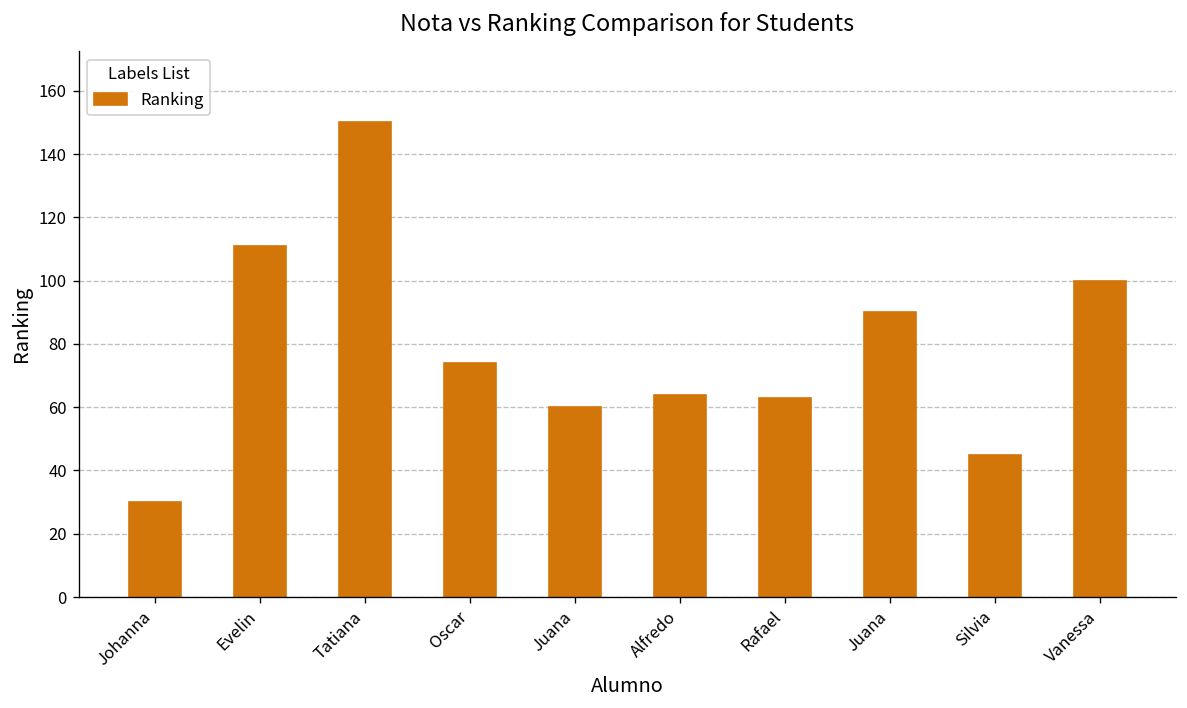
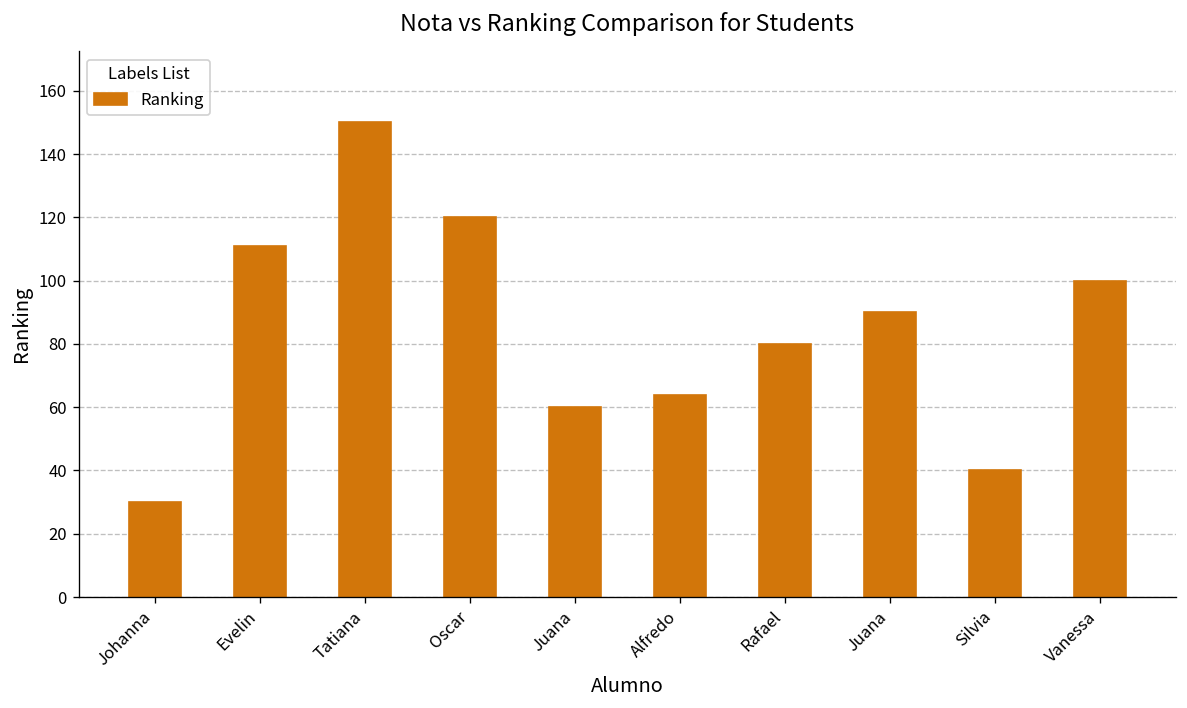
  {
    "Johanna": 30,
    "Evelin": 111,
    "Tatiana": 150,
-   "Oscar": 74,
+   "Oscar": 120,
    "Alfredo": 64,
-   "Rafael": 63,
-   "Silvia": 45,
+   "Rafael": 80,
+   "Silvia": 40,
    "Vanessa": 100
  }
